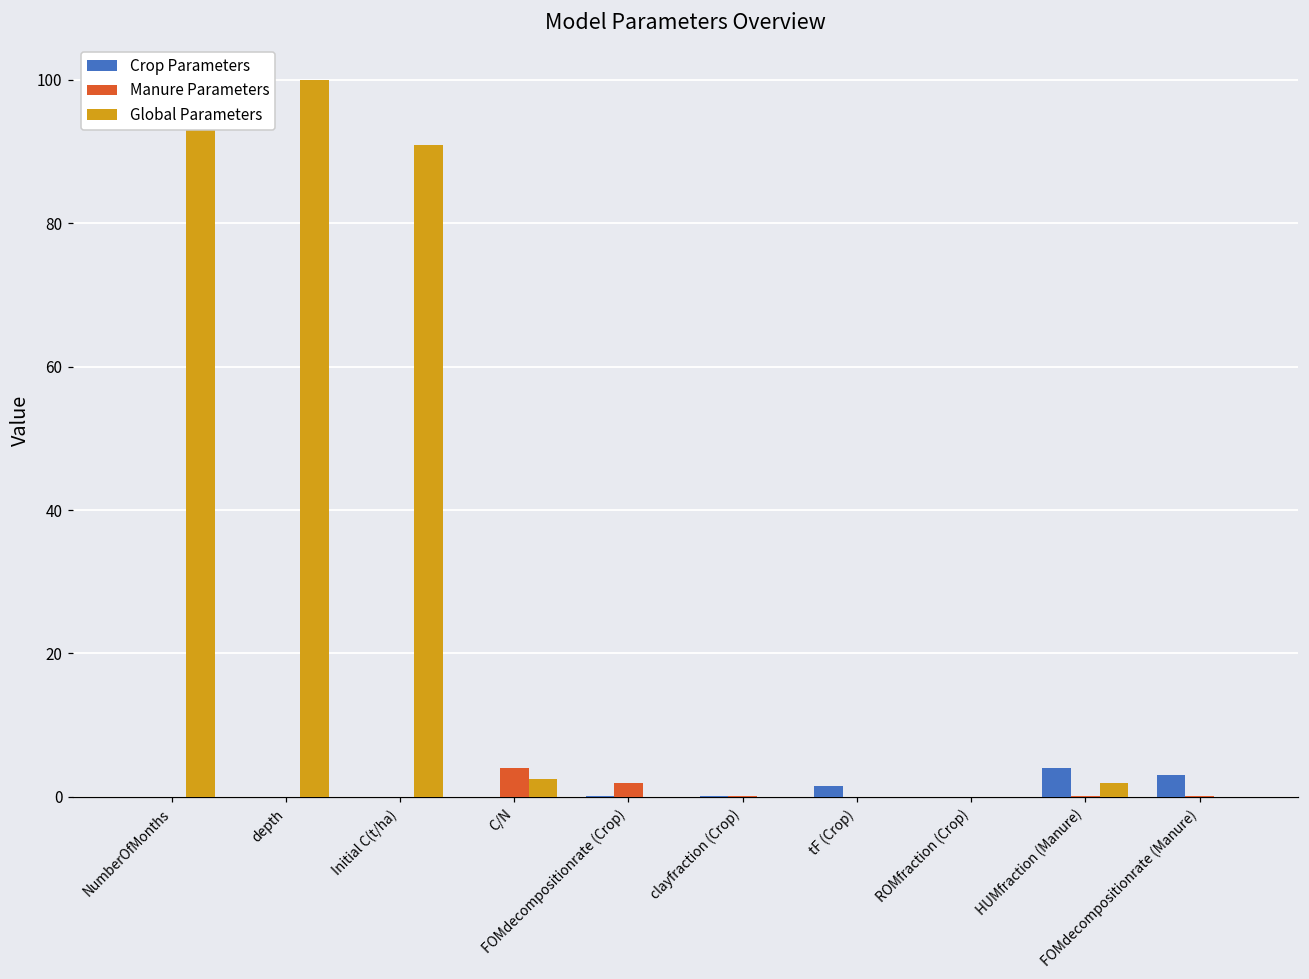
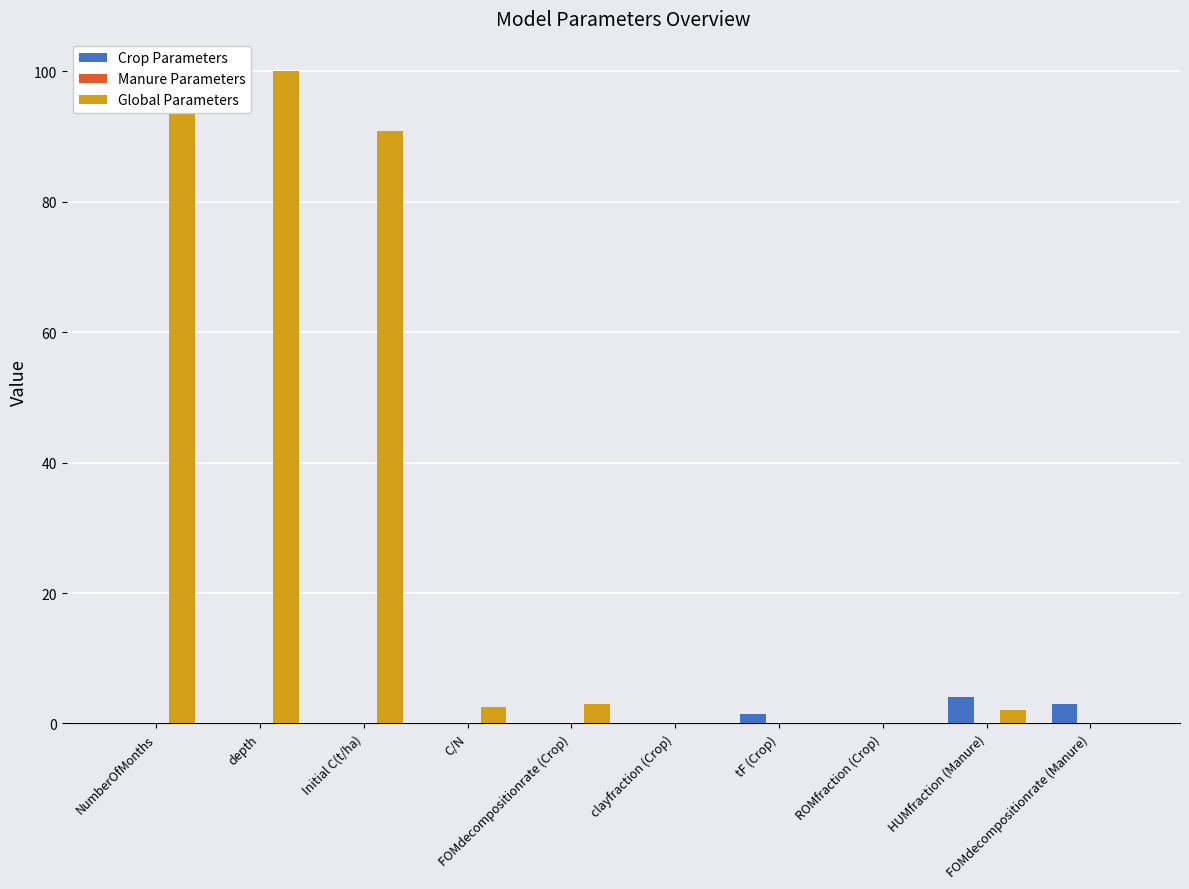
  {
    "Crop Parameters": {
      "NumberOfMonths": 0,
      "depth": 0,
      "Initial C(t/ha)": 0,
      "C/N": 0,
      "tF (Crop)": 2,
      "HUMfraction (Manure)": 4,
      "FOMdecompositionrate (Manure)": 3
    },
    "Manure Parameters": {
      "NumberOfMonths": 0,
      "depth": 0,
      "Initial C(t/ha)": 0,
-     "C/N": 4,
-     "FOMdecompositionrate (Crop)": 2
+     "C/N": 0,
+     "FOMdecompositionrate (Crop)": 0
    },
    "Global Parameters": {
      "depth": 100,
      "Initial C(t/ha)": 91,
      "C/N": 3,
-     "FOMdecompositionrate (Crop)": 0,
+     "FOMdecompositionrate (Crop)": 3,
      "clayfraction (Crop)": 0,
      "tF (Crop)": 0,
      "ROMfraction (Crop)": 0,
      "HUMfraction (Manure)": 2,
      "FOMdecompositionrate (Manure)": 0
    }
  }
